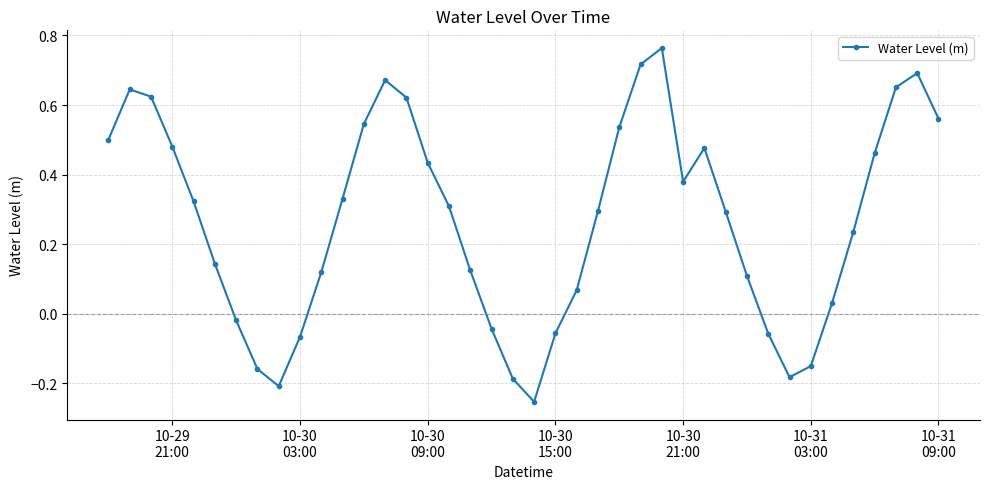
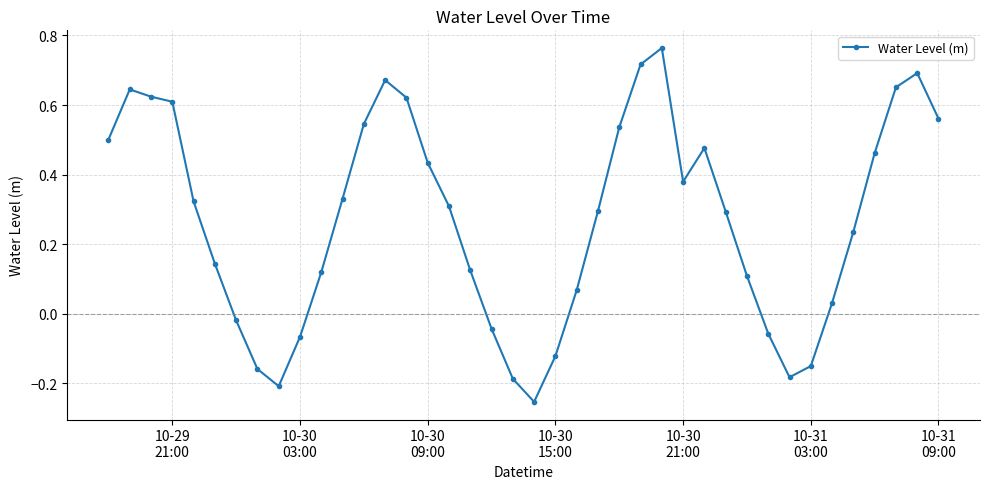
  {
-   "10-29 21:00": 0.48,
+   "10-29 21:00": 0.61,
    "10-30 03:00": -0.07,
    "10-30 09:00": 0.43,
-   "10-30 15:00": -0.06,
+   "10-30 15:00": -0.12,
    "10-30 21:00": 0.38,
    "10-31 03:00": -0.15,
    "10-31 09:00": 0.56
  }
